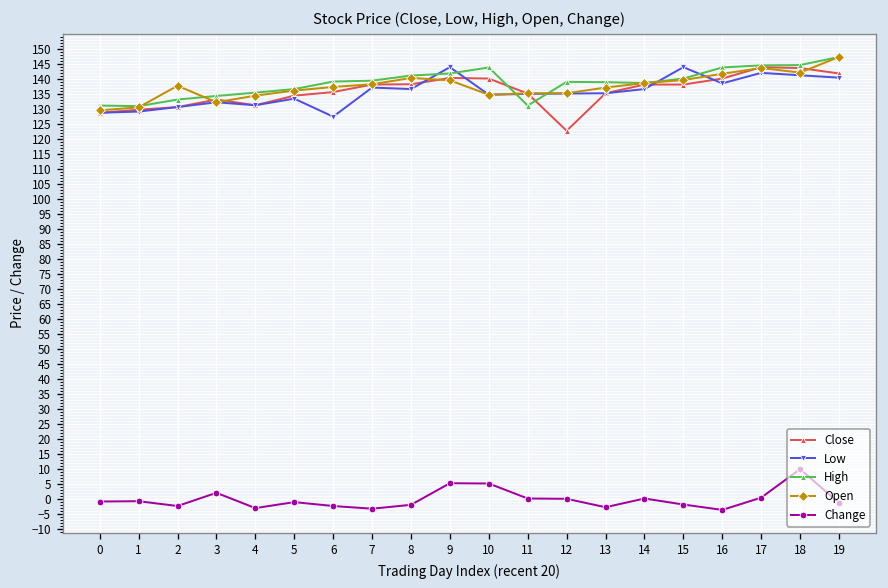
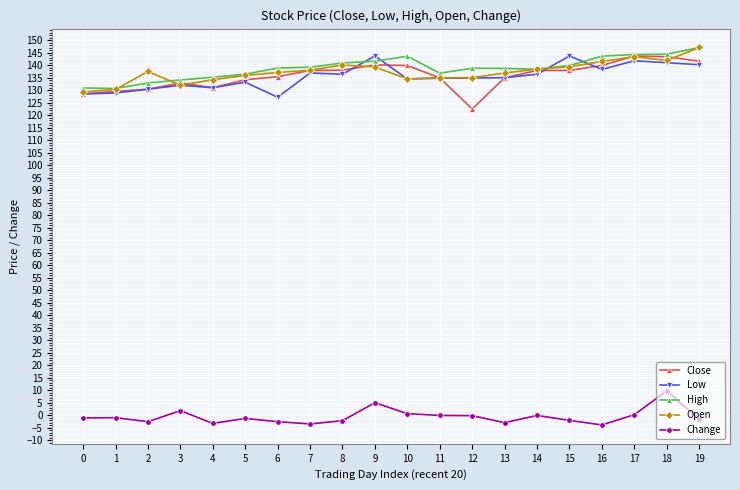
  {
    "Close": {
      "6": 136,
      "8": 138,
      "10": 140,
      "12": 123,
      "15": 138,
      "16": 140,
      "19": 142
    },
    "Low": {
      "6": 127,
      "8": 137,
      "9": 144,
      "14": 137,
      "15": 144,
      "16": 138,
      "17": 142,
      "19": 140
    },
    "High": {
      "0": 131,
      "2": 133,
      "3": 134,
      "6": 139,
      "7": 139,
      "9": 142,
      "10": 144,
-     "11": 131,
+     "11": 137,
      "12": 139,
      "13": 139,
      "16": 144
    },
    "Open": {
      "2": 138,
      "6": 137,
      "13": 137,
      "16": 142
    },
    "Change": {
      "0": -1,
      "1": -1,
      "2": -3,
      "3": 2,
      "4": -3,
      "5": -1,
      "6": -3,
      "7": -3,
      "8": -2,
      "9": 5,
-     "10": 5,
+     "10": 1,
      "11": 0,
      "12": 0,
      "13": -3,
      "14": 0,
      "15": -2,
      "16": -4,
      "17": 0
    }
  }
